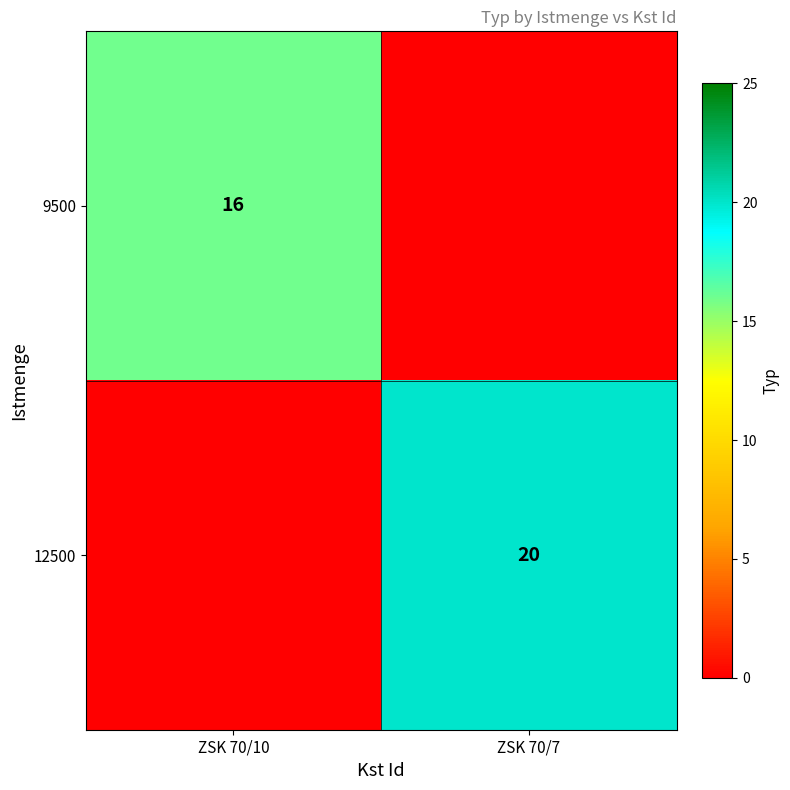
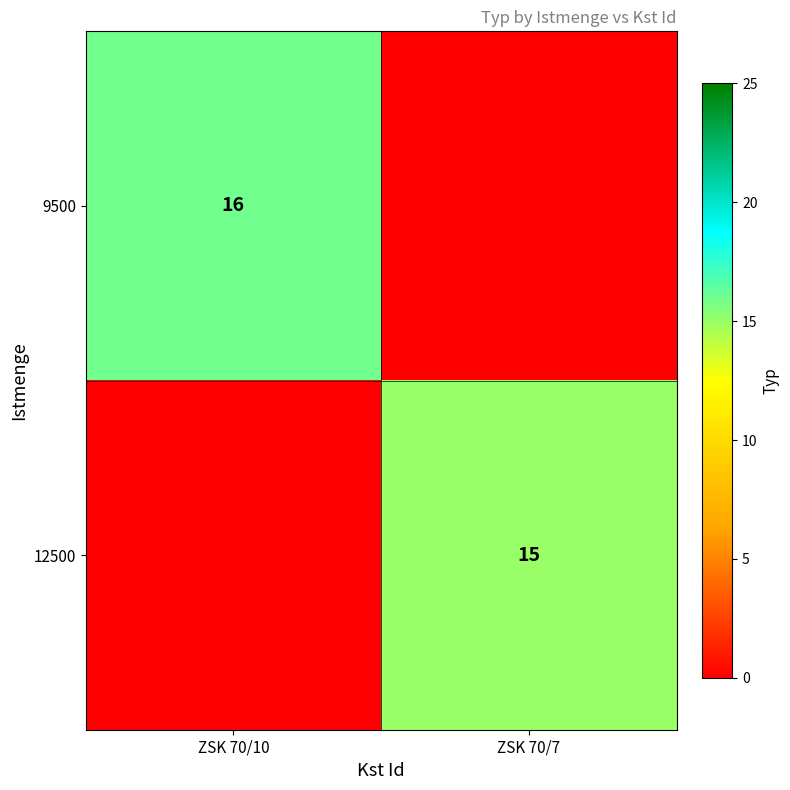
  {
    "9500": {
      "ZSK 70/10": 16
    },
    "12500": {
-     "ZSK 70/7": 20
+     "ZSK 70/7": 15
    }
  }
